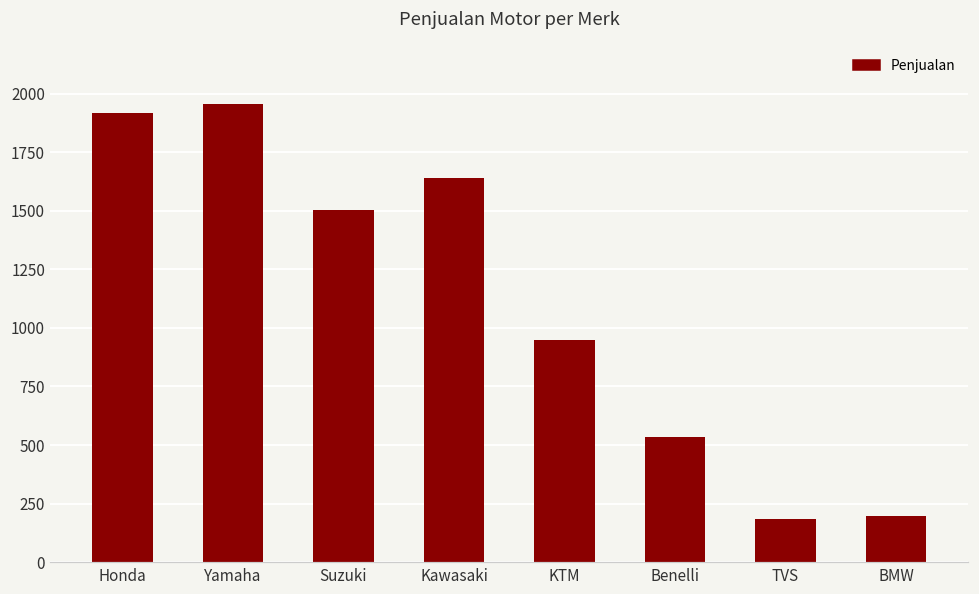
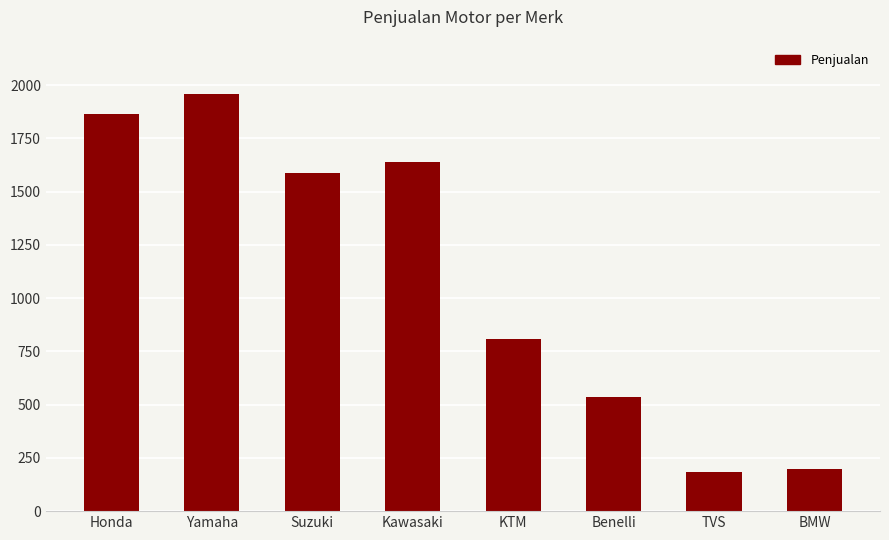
  {
-   "Honda": 1920,
+   "Honda": 1870,
    "Yamaha": 1960,
-   "Suzuki": 1500,
+   "Suzuki": 1590,
    "Kawasaki": 1640,
-   "KTM": 950,
+   "KTM": 810,
    "Benelli": 540,
    "TVS": 180,
    "BMW": 200
  }
